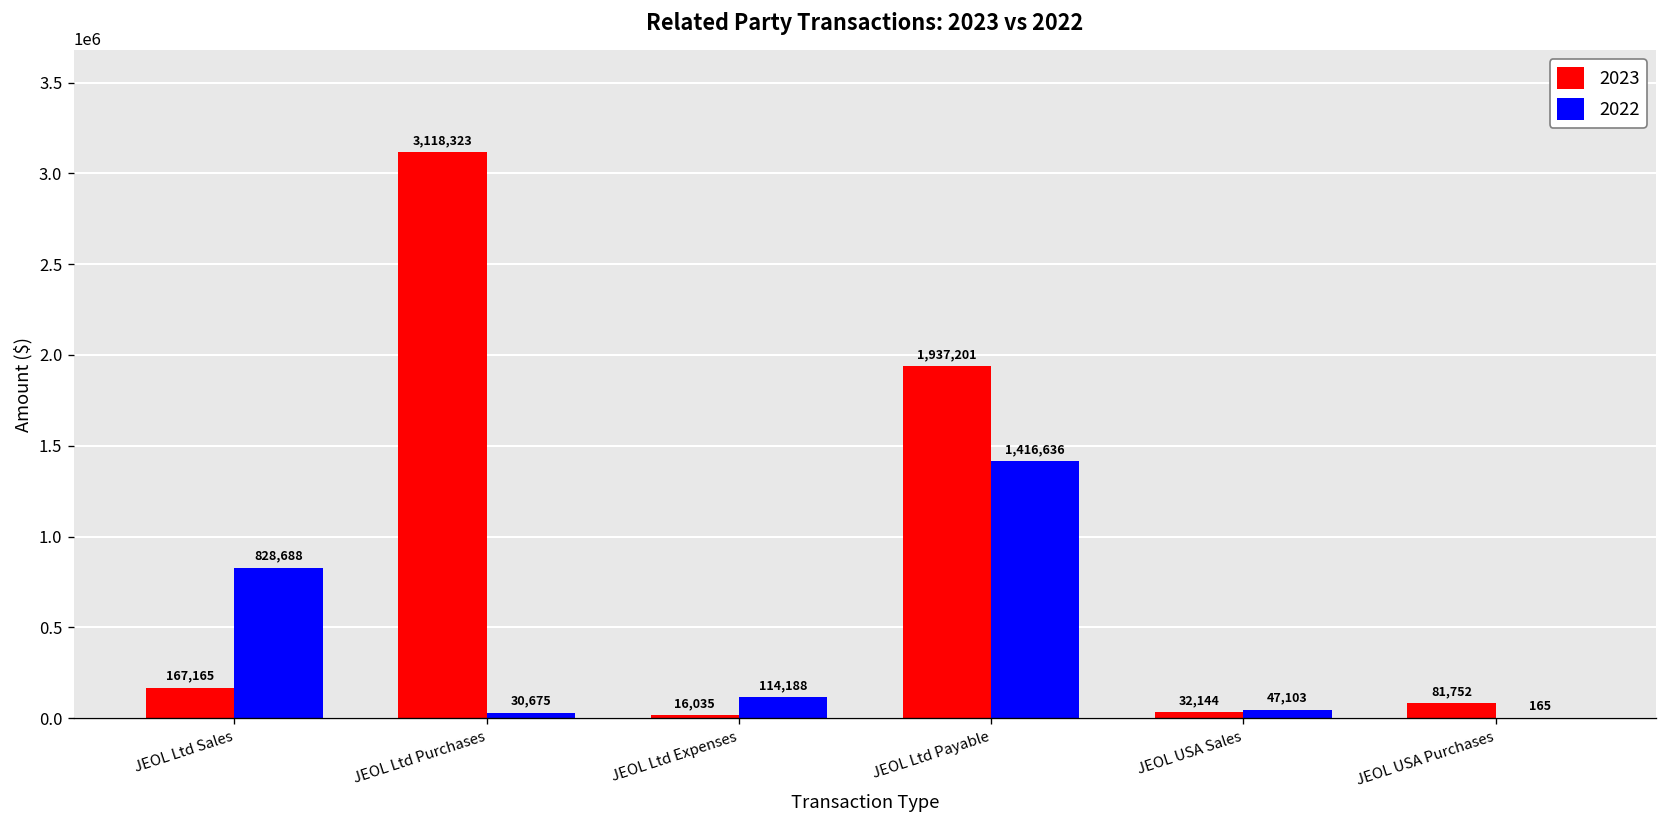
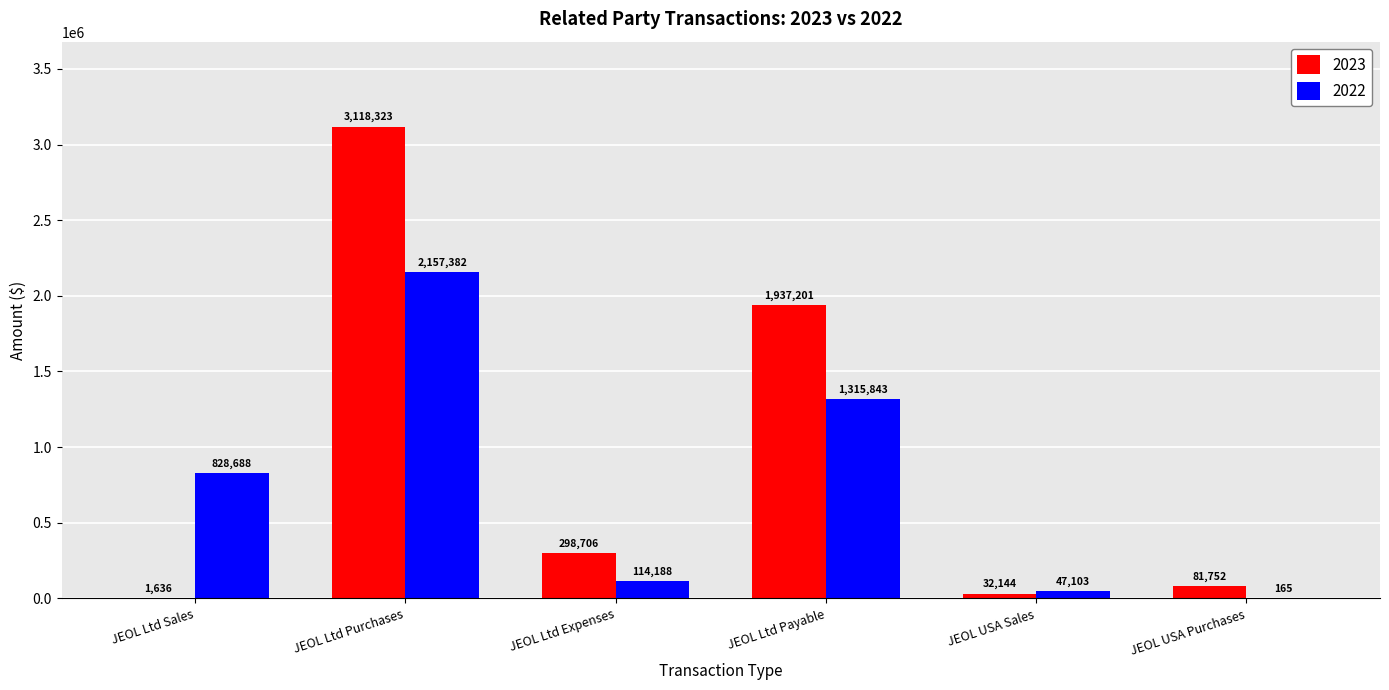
  {
    "2023": {
-     "JEOL Ltd Sales": "167,165",
+     "JEOL Ltd Sales": "1,636",
      "JEOL Ltd Purchases": "3,118,323",
-     "JEOL Ltd Expenses": "16,035",
+     "JEOL Ltd Expenses": "298,706",
      "JEOL Ltd Payable": "1,937,201",
      "JEOL USA Sales": "32,144",
      "JEOL USA Purchases": "81,752"
    },
    "2022": {
      "JEOL Ltd Sales": "828,688",
-     "JEOL Ltd Purchases": "30,675",
+     "JEOL Ltd Purchases": "2,157,382",
      "JEOL Ltd Expenses": "114,188",
-     "JEOL Ltd Payable": "1,416,636",
+     "JEOL Ltd Payable": "1,315,843",
      "JEOL USA Sales": "47,103",
      "JEOL USA Purchases": "165"
    }
  }
